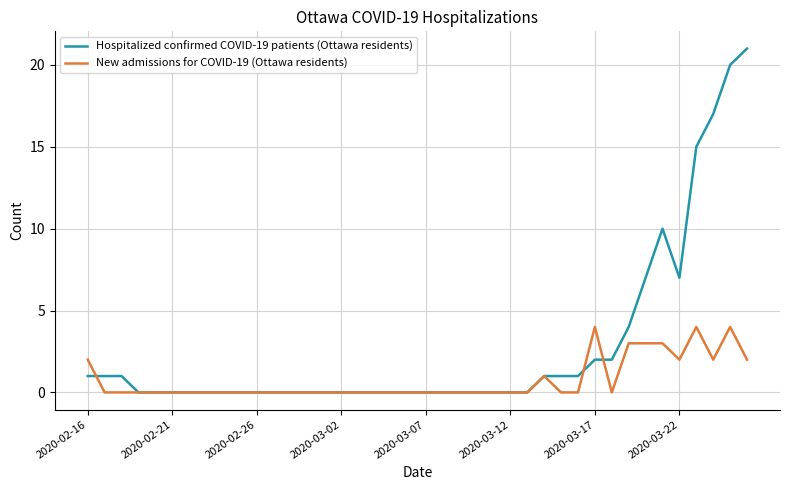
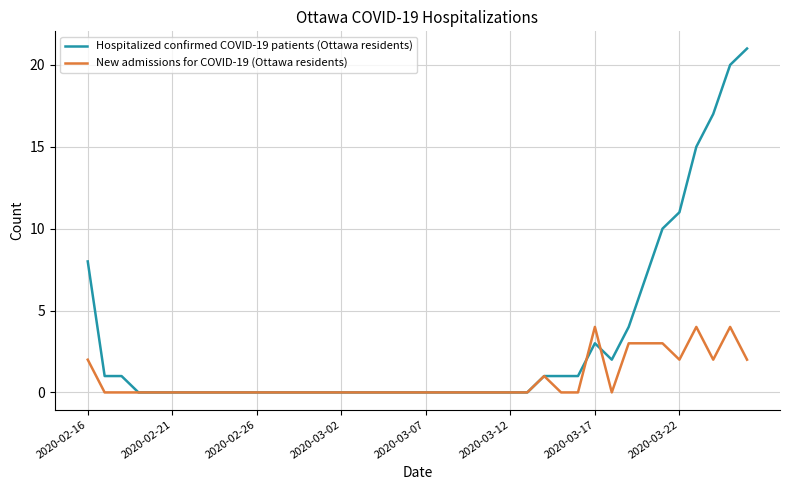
  {
    "Hospitalized confirmed COVID-19 patients (Ottawa residents)": {
-     "2020-02-16": 1,
-     "2020-03-17": 2,
-     "2020-03-22": 7
+     "2020-02-16": 8,
+     "2020-03-17": 3,
+     "2020-03-22": 11
    },
    "New admissions for COVID-19 (Ottawa residents)": {
      "2020-02-16": 2,
      "2020-03-17": 4,
      "2020-03-22": 2
    }
  }
